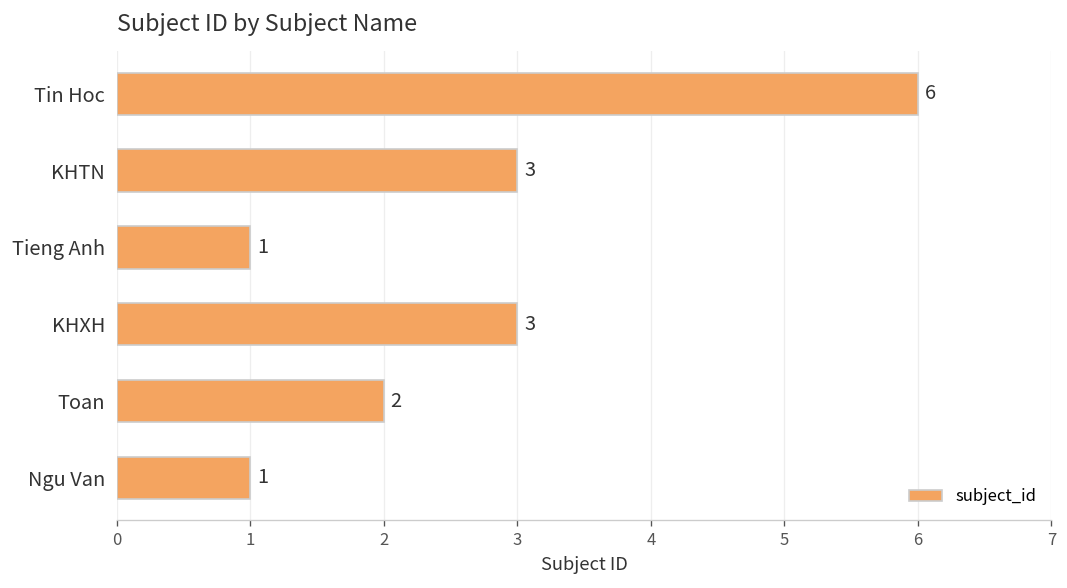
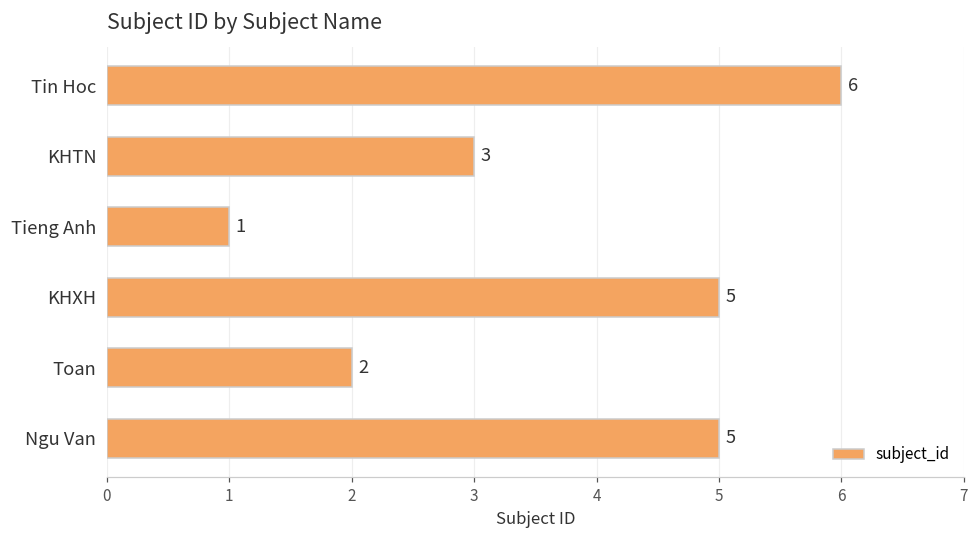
  {
    "Tin Hoc": 6,
    "KHTN": 3,
    "Tieng Anh": 1,
-   "KHXH": 3,
+   "KHXH": 5,
    "Toan": 2,
-   "Ngu Van": 1
+   "Ngu Van": 5
  }
